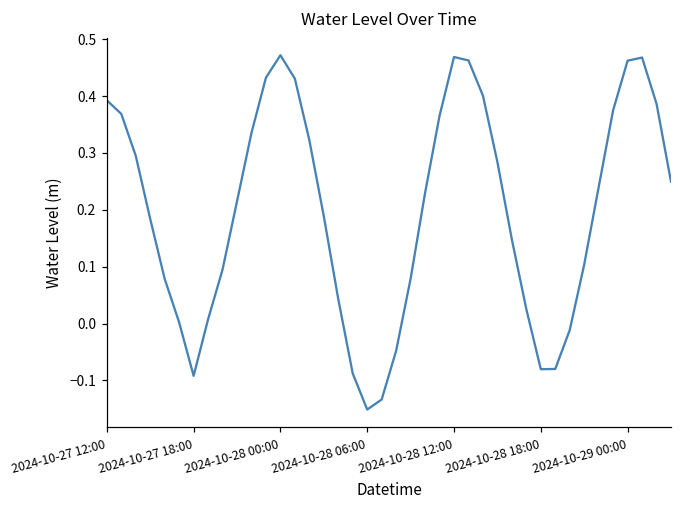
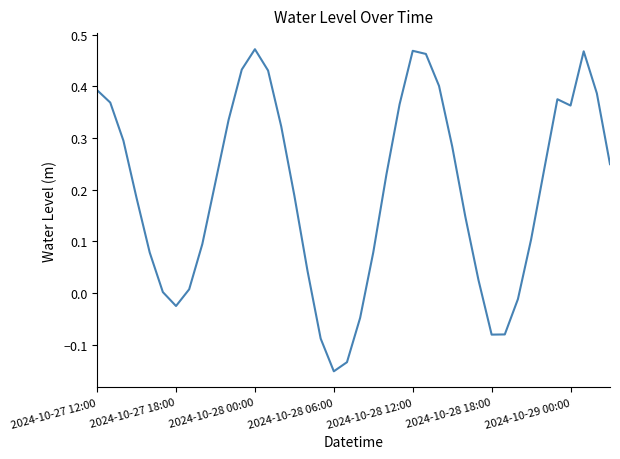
  {
    "2024-10-27 12:00": 0.39,
-   "2024-10-27 18:00": -0.09,
+   "2024-10-27 18:00": -0.02,
    "2024-10-28 00:00": 0.47,
    "2024-10-28 06:00": -0.15,
    "2024-10-28 12:00": 0.47,
    "2024-10-28 18:00": -0.08,
-   "2024-10-29 00:00": 0.46
+   "2024-10-29 00:00": 0.36
  }
